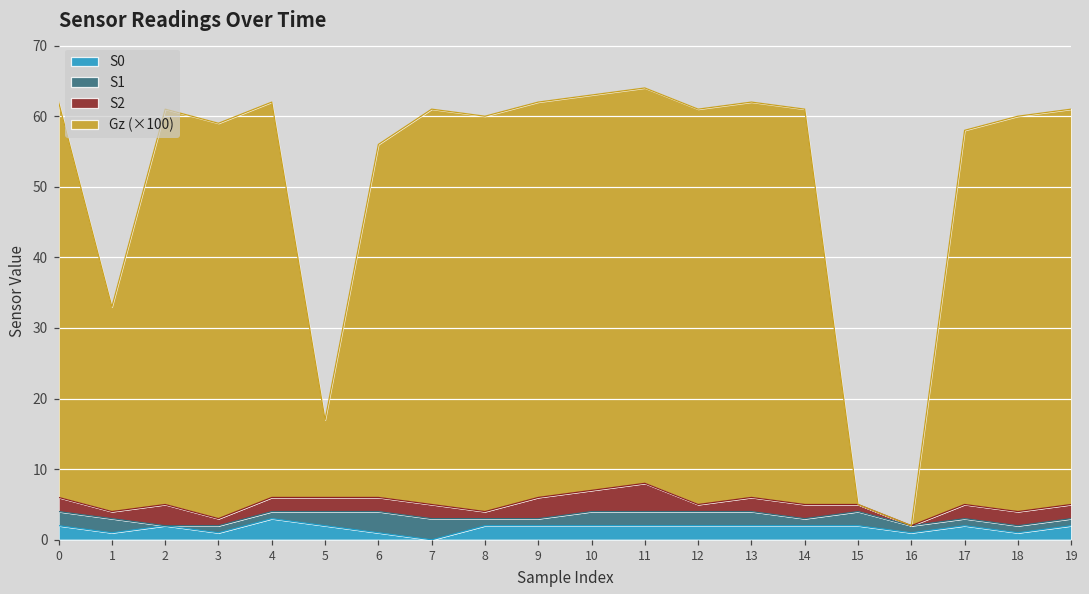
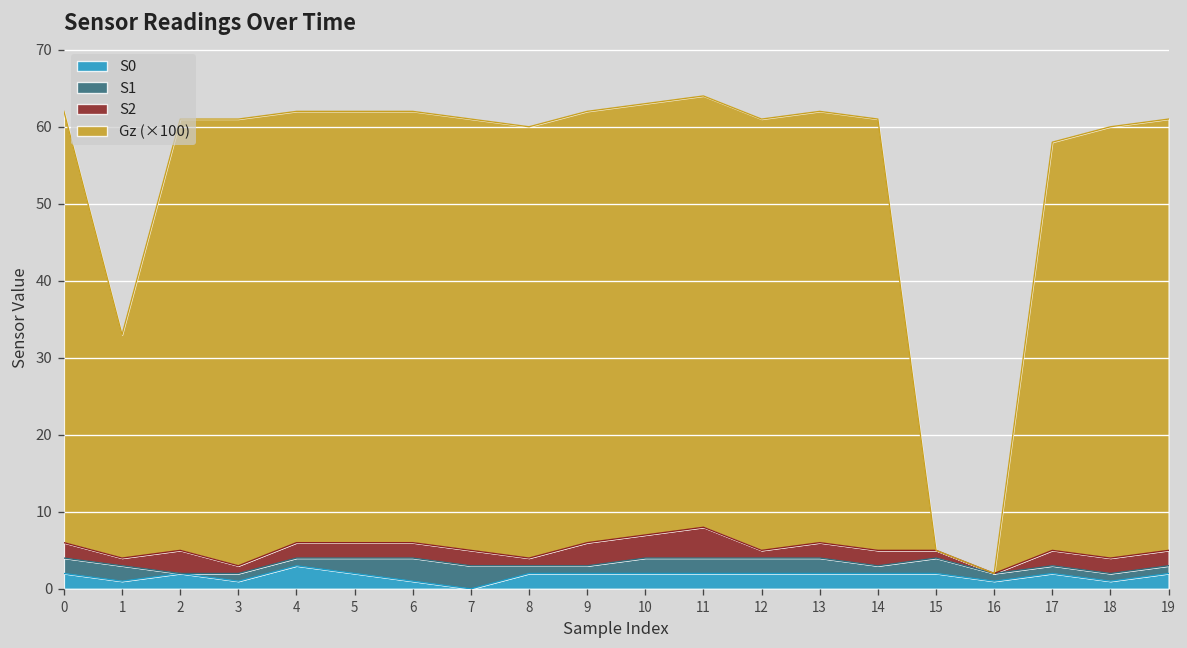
  {
    "S0": {
      "0": 2,
      "1": 1,
      "3": 1,
      "4": 3,
      "5": 2,
      "6": 1,
      "7": 0,
      "8": 2,
      "9": 2,
      "10": 2,
      "11": 2,
      "12": 2,
      "13": 2,
      "14": 2,
      "15": 2,
      "16": 1,
      "17": 2,
      "18": 1,
      "19": 2
    },
    "S1": {
      "0": 2,
      "1": 2,
      "3": 1,
      "4": 1,
      "5": 2,
      "6": 3,
      "7": 3,
      "8": 1,
      "9": 1,
      "10": 2,
      "11": 2,
      "12": 2,
      "13": 2,
      "14": 1,
      "15": 2,
      "17": 1,
      "18": 1,
      "19": 1
    },
    "S2": {
      "0": 2,
      "1": 1,
      "2": 3,
      "3": 1,
      "4": 2,
      "5": 2,
      "6": 2,
      "7": 2,
      "8": 1,
      "9": 3,
      "10": 3,
      "11": 4,
      "12": 1,
      "13": 2,
      "14": 2,
      "17": 2,
      "18": 2,
      "19": 2
    },
    "Gz (×100)": {
      "0": 56,
      "1": 29,
-     "3": 56,
+     "3": 58,
      "4": 56,
-     "5": 11,
-     "6": 50,
+     "5": 56,
+     "6": 56,
      "7": 56,
      "8": 56,
      "9": 56,
      "10": 56,
      "11": 56,
      "12": 56,
      "13": 56,
      "14": 56,
      "17": 53,
      "18": 56,
      "19": 56
    }
  }
